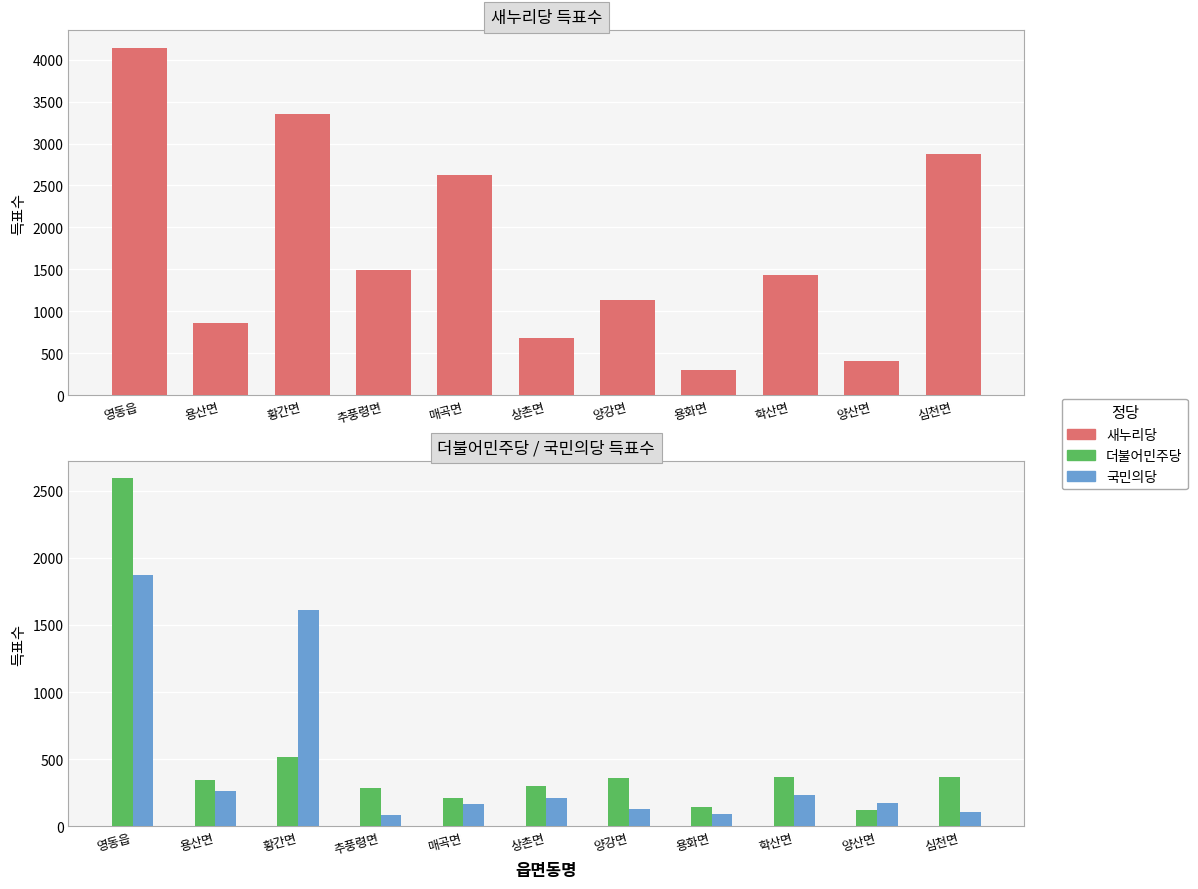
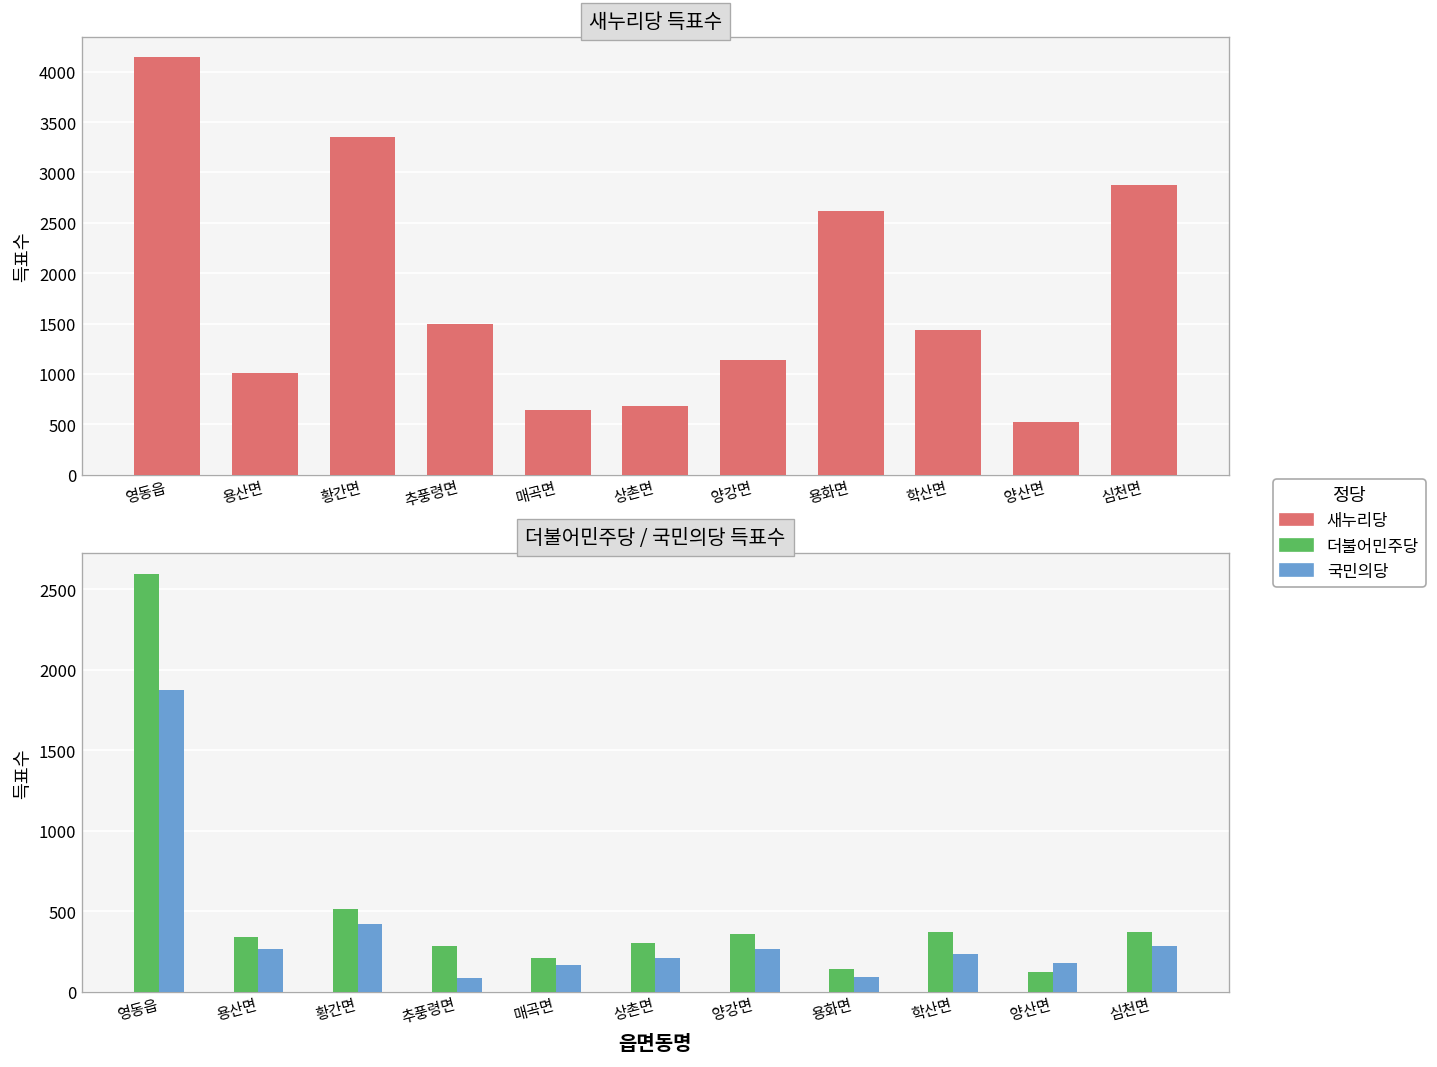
  {
    "새누리당 득표수": {
      "영동읍": 4100,
-     "용산면": 900,
+     "용산면": 1000,
      "황간면": 3300,
      "추풍령면": 1500,
-     "매곡면": 2600,
+     "매곡면": 600,
      "상촌면": 700,
      "양강면": 1100,
-     "용화면": 300,
+     "용화면": 2600,
      "학산면": 1400,
-     "양산면": 400,
+     "양산면": 500,
      "심천면": 2900
    },
    "더불어민주당 / 국민의당 득표수": {
      "더불어민주당": {
        "영동읍": 2590,
        "용산면": 340,
        "황간면": 510,
        "추풍령면": 290,
        "매곡면": 210,
        "상촌면": 300,
        "양강면": 360,
        "용화면": 140,
        "학산면": 370,
        "양산면": 120,
        "심천면": 370
      },
      "국민의당": {
        "영동읍": 1870,
        "용산면": 260,
-       "황간면": 1610,
+       "황간면": 420,
        "추풍령면": 80,
        "매곡면": 160,
        "상촌면": 210,
-       "양강면": 130,
+       "양강면": 270,
        "용화면": 90,
        "학산면": 230,
        "양산면": 180,
-       "심천면": 100
+       "심천면": 290
      }
    }
  }
